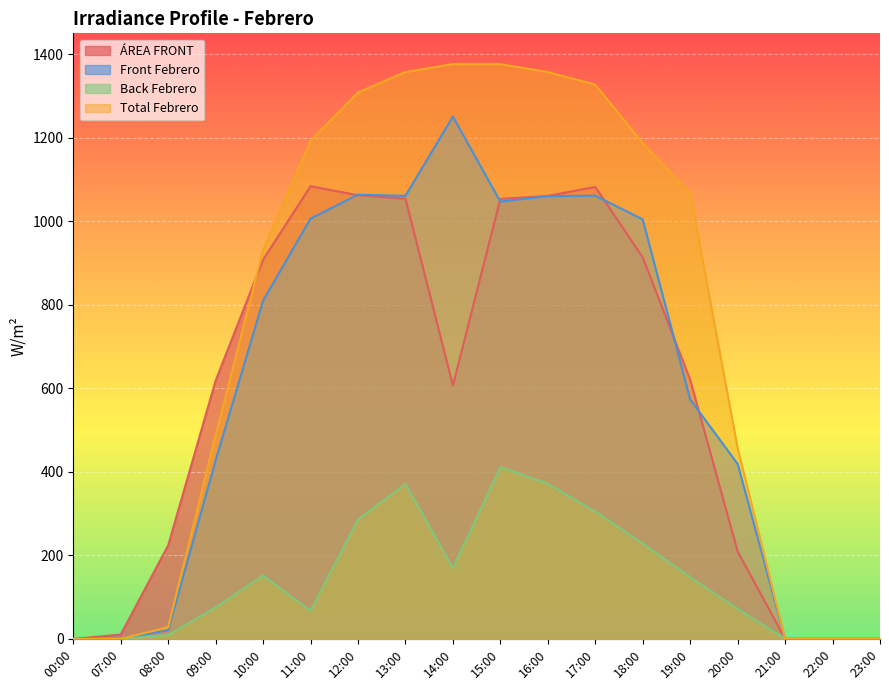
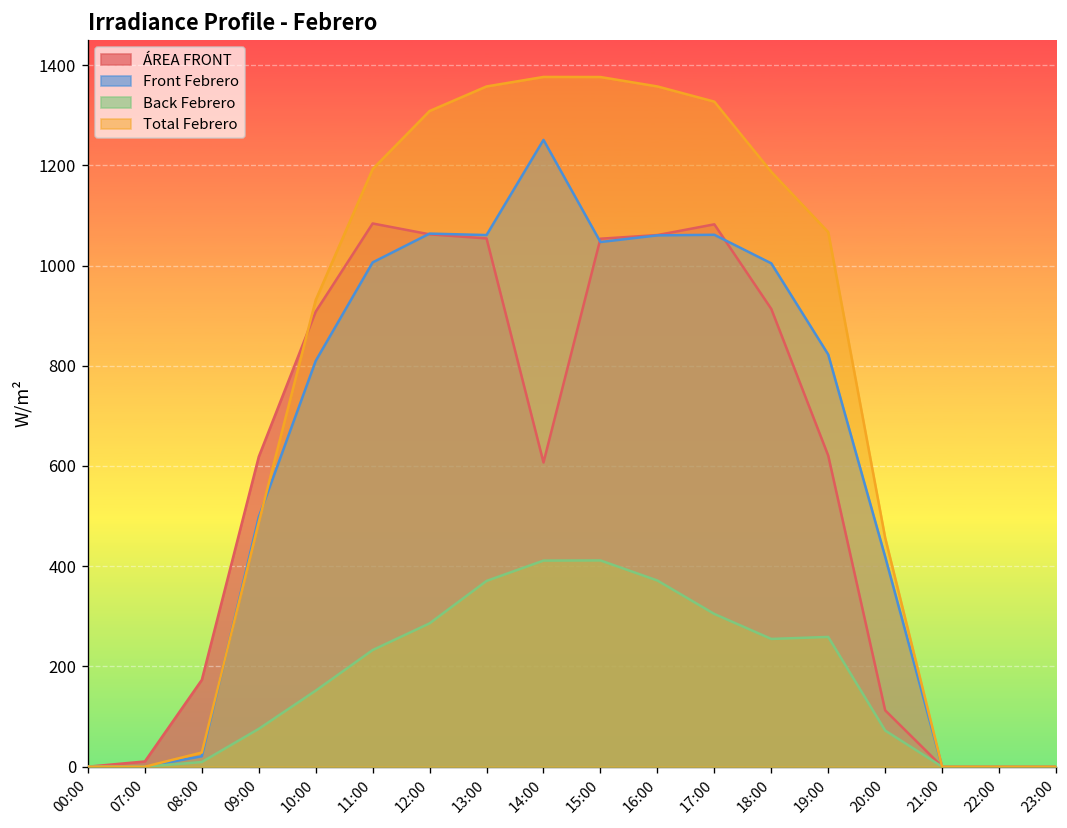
  {
    "ÁREA FRONT": {
      "07:00": 10,
-     "08:00": 220,
+     "08:00": 170,
      "09:00": 620,
      "10:00": 910,
      "11:00": 1080,
      "13:00": 1050,
      "14:00": 610,
      "15:00": 1050,
      "17:00": 1080,
      "18:00": 910,
      "19:00": 620,
-     "20:00": 210
+     "20:00": 110
    },
    "Front Febrero": {
      "08:00": 20,
-     "09:00": 430,
+     "09:00": 500,
      "10:00": 810,
      "11:00": 1010,
      "13:00": 1060,
      "14:00": 1250,
      "15:00": 1050,
      "17:00": 1060,
      "18:00": 1000,
-     "19:00": 570,
+     "19:00": 820,
      "20:00": 420
    },
    "Back Febrero": {
      "08:00": 10,
      "09:00": 80,
      "10:00": 150,
-     "11:00": 70,
+     "11:00": 230,
      "12:00": 290,
      "13:00": 370,
-     "14:00": 170,
+     "14:00": 410,
      "15:00": 410,
      "16:00": 370,
      "17:00": 300,
-     "18:00": 230,
-     "19:00": 150,
+     "18:00": 250,
+     "19:00": 260,
      "20:00": 70
    },
    "Total Febrero": {
      "08:00": 30,
      "09:00": 490,
      "10:00": 930,
      "11:00": 1190,
      "12:00": 1310,
      "13:00": 1360,
      "14:00": 1380,
      "15:00": 1380,
      "16:00": 1360,
      "17:00": 1330,
      "18:00": 1190,
      "19:00": 1070,
      "20:00": 460
    }
  }
